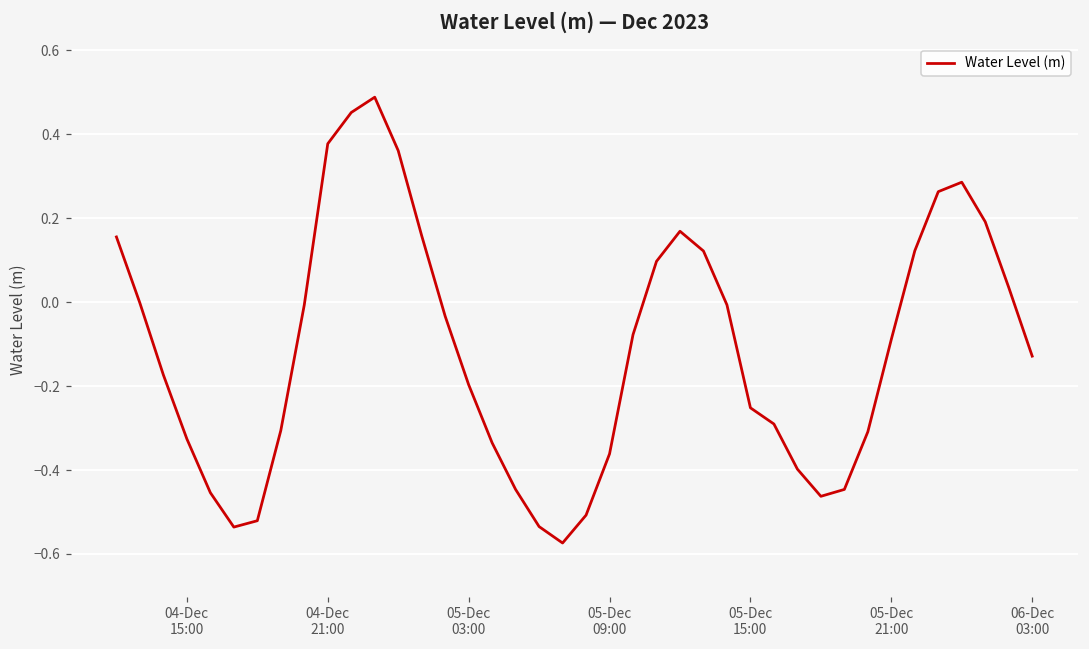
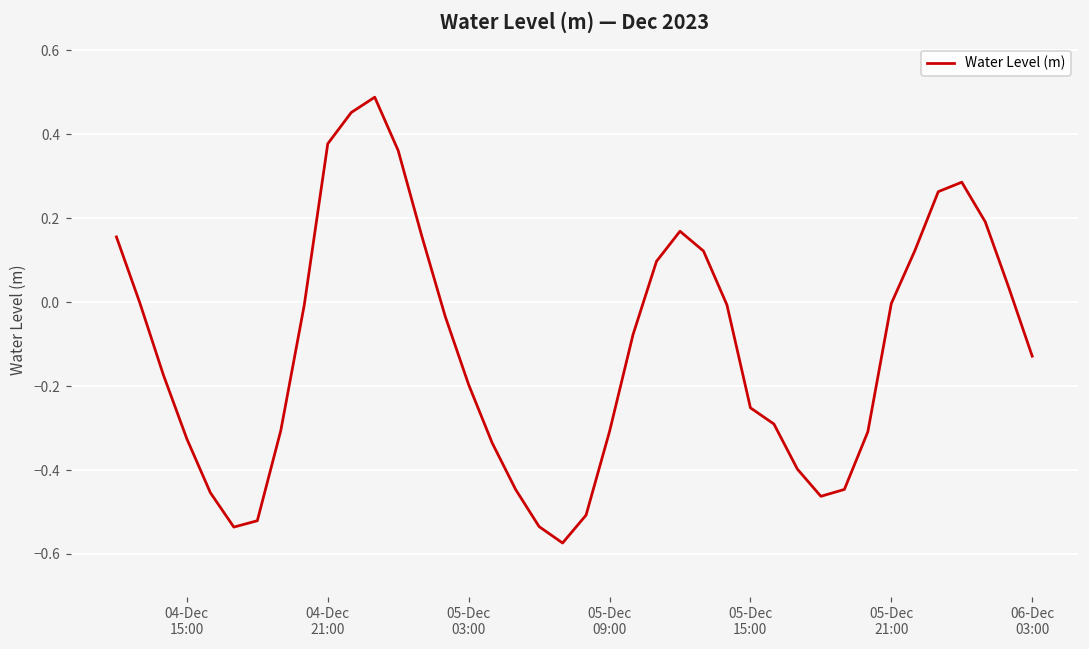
  {
    "04-Dec 15:00": -0.33,
    "04-Dec 21:00": 0.38,
    "05-Dec 03:00": -0.20,
-   "05-Dec 09:00": -0.36,
+   "05-Dec 09:00": -0.31,
    "05-Dec 15:00": -0.25,
-   "05-Dec 21:00": -0.09,
+   "05-Dec 21:00": 0.00,
    "06-Dec 03:00": -0.13
  }
